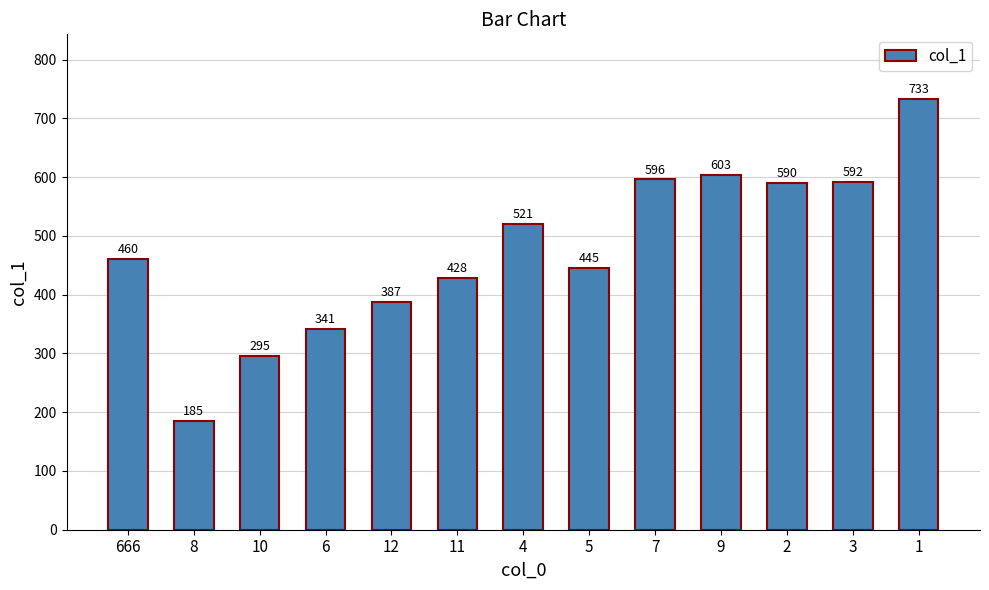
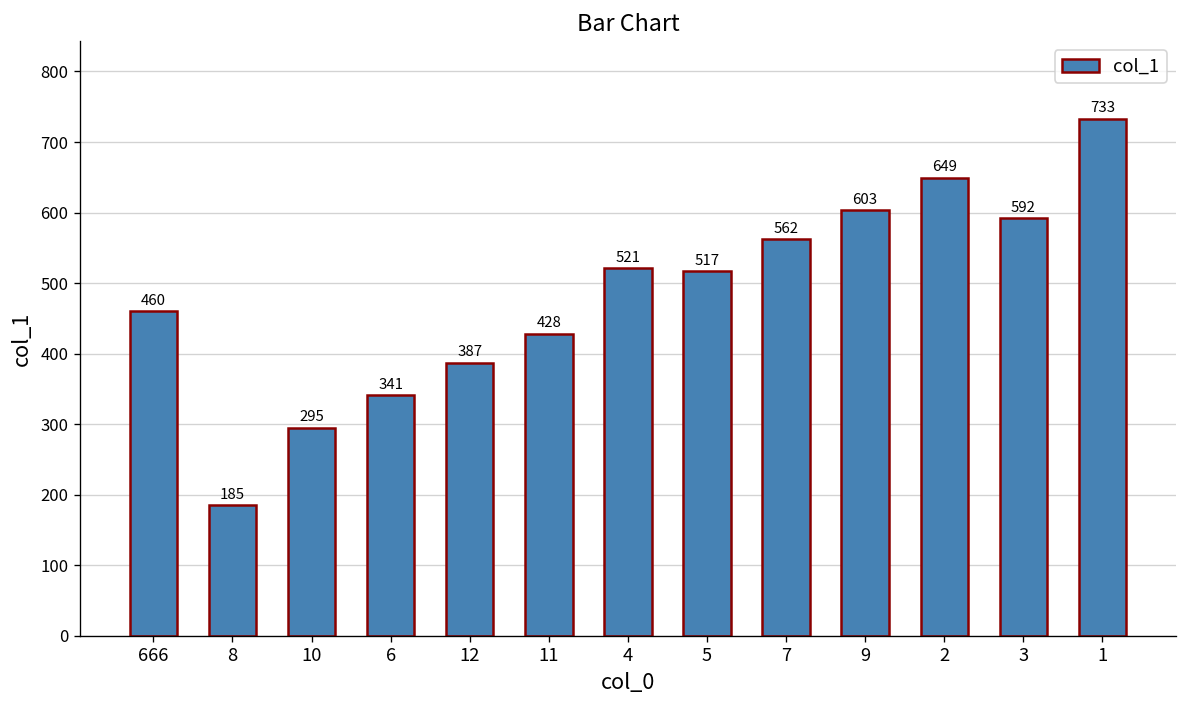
  {
    "666": 460,
    "8": 185,
    "10": 295,
    "6": 341,
    "12": 387,
    "11": 428,
    "4": 521,
-   "5": 445,
-   "7": 596,
+   "5": 517,
+   "7": 562,
    "9": 603,
-   "2": 590,
+   "2": 649,
    "3": 592,
    "1": 733
  }
